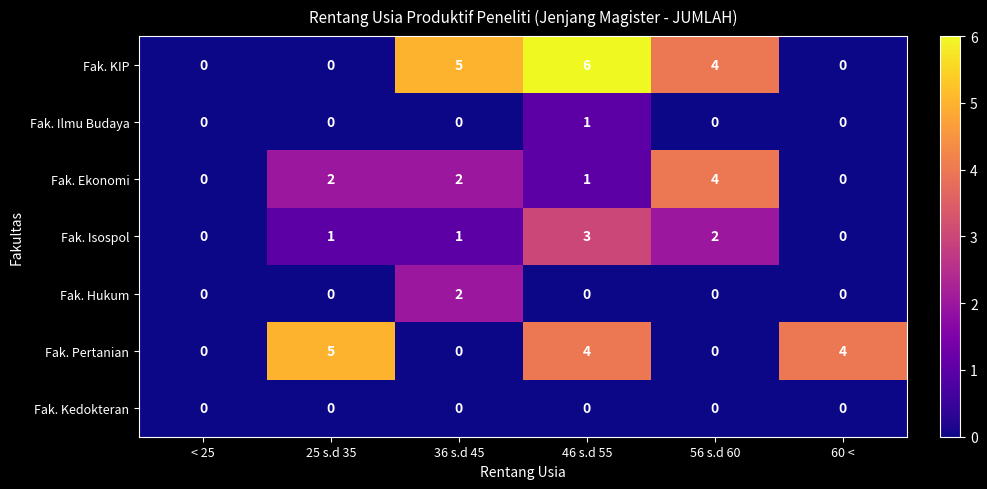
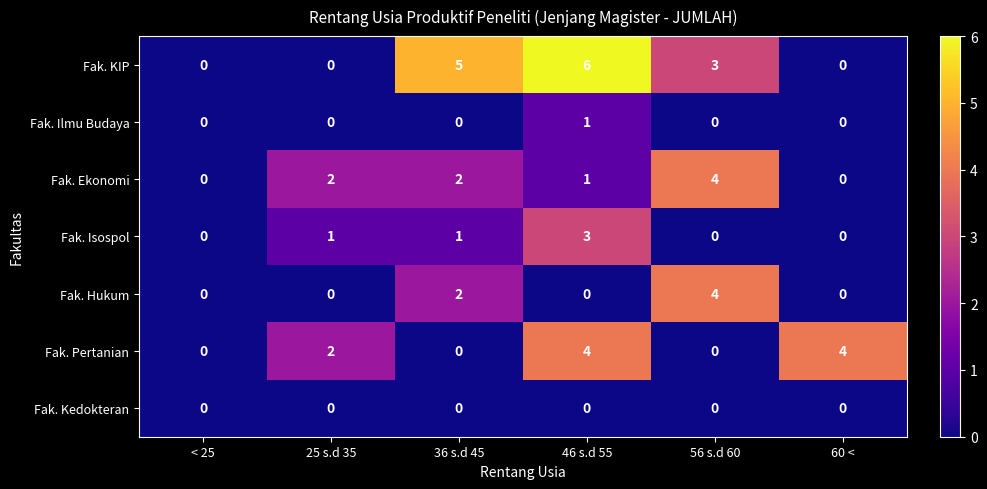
  {
    "Fak. KIP": {
      "< 25": 0,
      "25 s.d 35": 0,
      "36 s.d 45": 5,
      "46 s.d 55": 6,
-     "56 s.d 60": 4,
+     "56 s.d 60": 3,
      "60 <": 0
    },
    "Fak. Ilmu Budaya": {
      "< 25": 0,
      "25 s.d 35": 0,
      "36 s.d 45": 0,
      "46 s.d 55": 1,
      "56 s.d 60": 0,
      "60 <": 0
    },
    "Fak. Ekonomi": {
      "< 25": 0,
      "25 s.d 35": 2,
      "36 s.d 45": 2,
      "46 s.d 55": 1,
      "56 s.d 60": 4,
      "60 <": 0
    },
    "Fak. Isospol": {
      "< 25": 0,
      "25 s.d 35": 1,
      "36 s.d 45": 1,
      "46 s.d 55": 3,
-     "56 s.d 60": 2,
+     "56 s.d 60": 0,
      "60 <": 0
    },
    "Fak. Hukum": {
      "< 25": 0,
      "25 s.d 35": 0,
      "36 s.d 45": 2,
      "46 s.d 55": 0,
-     "56 s.d 60": 0,
+     "56 s.d 60": 4,
      "60 <": 0
    },
    "Fak. Pertanian": {
      "< 25": 0,
-     "25 s.d 35": 5,
+     "25 s.d 35": 2,
      "36 s.d 45": 0,
      "46 s.d 55": 4,
      "56 s.d 60": 0,
      "60 <": 4
    },
    "Fak. Kedokteran": {
      "< 25": 0,
      "25 s.d 35": 0,
      "36 s.d 45": 0,
      "46 s.d 55": 0,
      "56 s.d 60": 0,
      "60 <": 0
    }
  }
